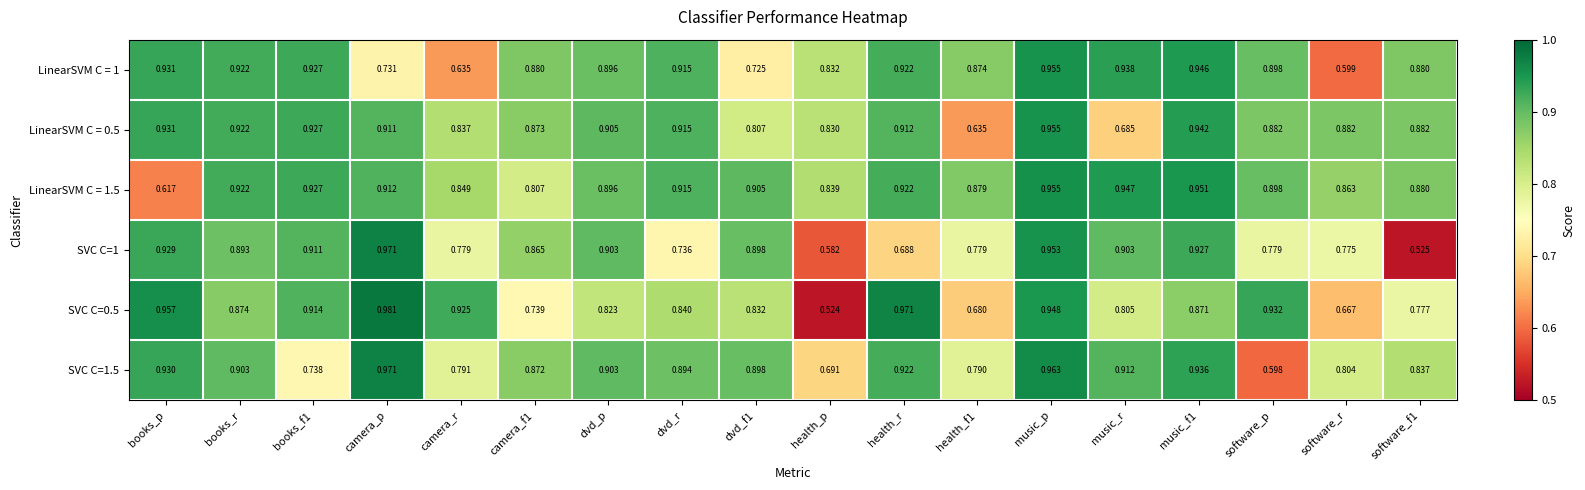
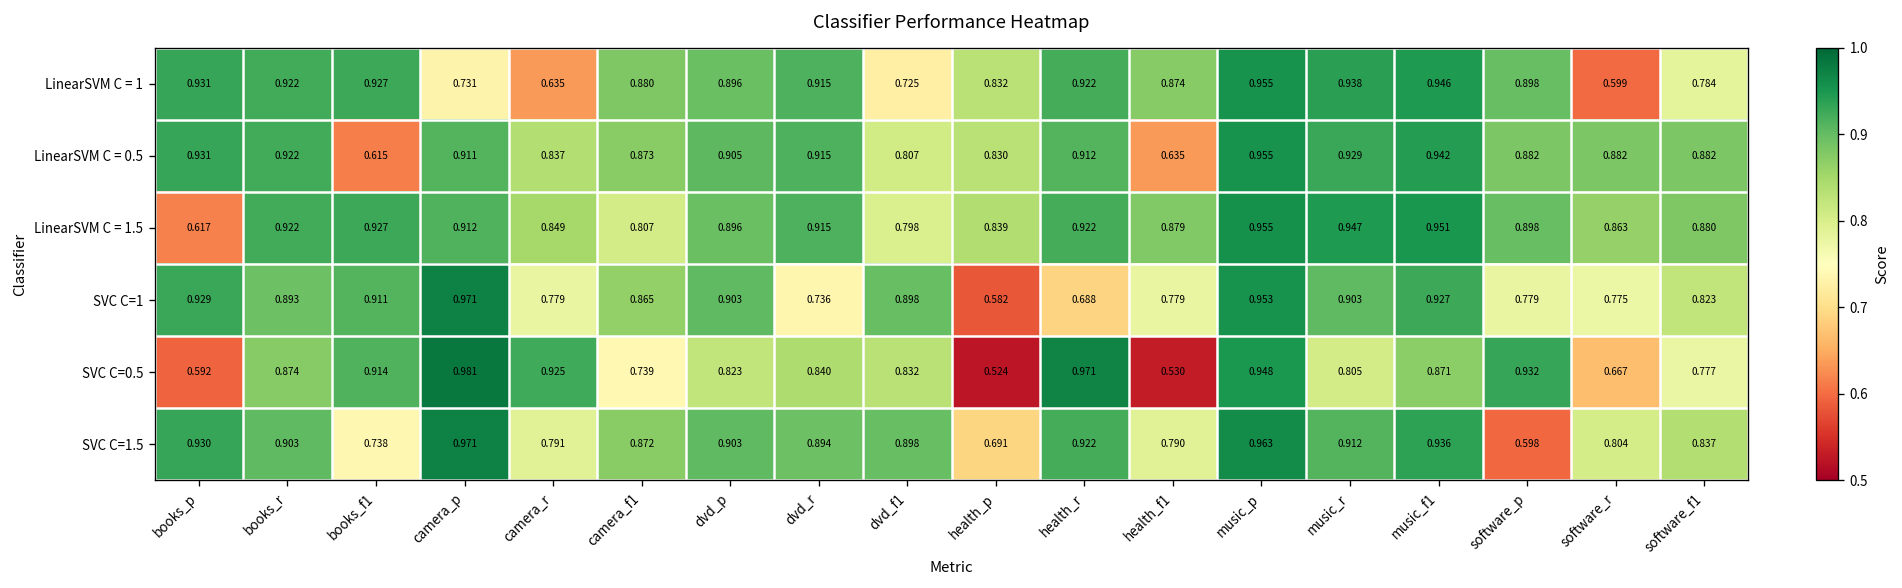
  {
    "LinearSVM C = 1": {
      "books_p": 0.931,
      "books_r": 0.922,
      "books_f1": 0.927,
      "camera_p": 0.731,
      "camera_r": 0.635,
      "camera_f1": 0.880,
      "dvd_p": 0.896,
      "dvd_r": 0.915,
      "dvd_f1": 0.725,
      "health_p": 0.832,
      "health_r": 0.922,
      "health_f1": 0.874,
      "music_p": 0.955,
      "music_r": 0.938,
      "music_f1": 0.946,
      "software_p": 0.898,
      "software_r": 0.599,
-     "software_f1": 0.880
+     "software_f1": 0.784
    },
    "LinearSVM C = 0.5": {
      "books_p": 0.931,
      "books_r": 0.922,
-     "books_f1": 0.927,
+     "books_f1": 0.615,
      "camera_p": 0.911,
      "camera_r": 0.837,
      "camera_f1": 0.873,
      "dvd_p": 0.905,
      "dvd_r": 0.915,
      "dvd_f1": 0.807,
      "health_p": 0.830,
      "health_r": 0.912,
      "health_f1": 0.635,
      "music_p": 0.955,
-     "music_r": 0.685,
+     "music_r": 0.929,
      "music_f1": 0.942,
      "software_p": 0.882,
      "software_r": 0.882,
      "software_f1": 0.882
    },
    "LinearSVM C = 1.5": {
      "books_p": 0.617,
      "books_r": 0.922,
      "books_f1": 0.927,
      "camera_p": 0.912,
      "camera_r": 0.849,
      "camera_f1": 0.807,
      "dvd_p": 0.896,
      "dvd_r": 0.915,
-     "dvd_f1": 0.905,
+     "dvd_f1": 0.798,
      "health_p": 0.839,
      "health_r": 0.922,
      "health_f1": 0.879,
      "music_p": 0.955,
      "music_r": 0.947,
      "music_f1": 0.951,
      "software_p": 0.898,
      "software_r": 0.863,
      "software_f1": 0.880
    },
    "SVC C=1": {
      "books_p": 0.929,
      "books_r": 0.893,
      "books_f1": 0.911,
      "camera_p": 0.971,
      "camera_r": 0.779,
      "camera_f1": 0.865,
      "dvd_p": 0.903,
      "dvd_r": 0.736,
      "dvd_f1": 0.898,
      "health_p": 0.582,
      "health_r": 0.688,
      "health_f1": 0.779,
      "music_p": 0.953,
      "music_r": 0.903,
      "music_f1": 0.927,
      "software_p": 0.779,
      "software_r": 0.775,
-     "software_f1": 0.525
+     "software_f1": 0.823
    },
    "SVC C=0.5": {
-     "books_p": 0.957,
+     "books_p": 0.592,
      "books_r": 0.874,
      "books_f1": 0.914,
      "camera_p": 0.981,
      "camera_r": 0.925,
      "camera_f1": 0.739,
      "dvd_p": 0.823,
      "dvd_r": 0.840,
      "dvd_f1": 0.832,
      "health_p": 0.524,
      "health_r": 0.971,
-     "health_f1": 0.680,
+     "health_f1": 0.530,
      "music_p": 0.948,
      "music_r": 0.805,
      "music_f1": 0.871,
      "software_p": 0.932,
      "software_r": 0.667,
      "software_f1": 0.777
    },
    "SVC C=1.5": {
      "books_p": 0.930,
      "books_r": 0.903,
      "books_f1": 0.738,
      "camera_p": 0.971,
      "camera_r": 0.791,
      "camera_f1": 0.872,
      "dvd_p": 0.903,
      "dvd_r": 0.894,
      "dvd_f1": 0.898,
      "health_p": 0.691,
      "health_r": 0.922,
      "health_f1": 0.790,
      "music_p": 0.963,
      "music_r": 0.912,
      "music_f1": 0.936,
      "software_p": 0.598,
      "software_r": 0.804,
      "software_f1": 0.837
    }
  }
